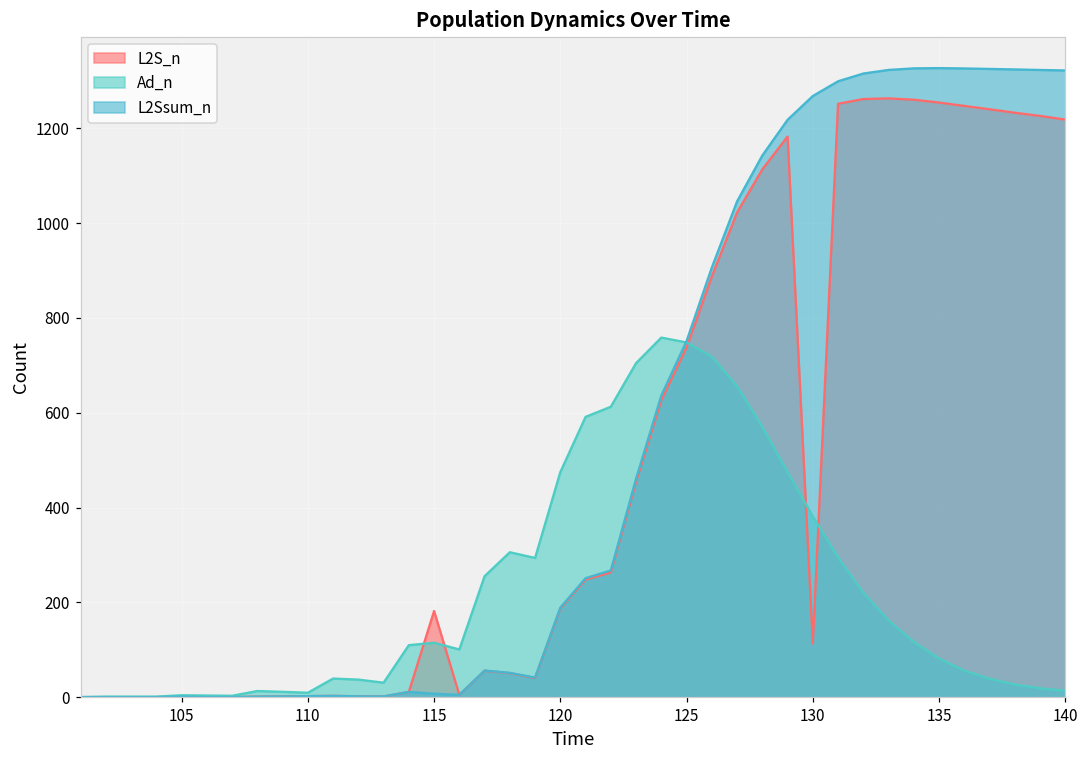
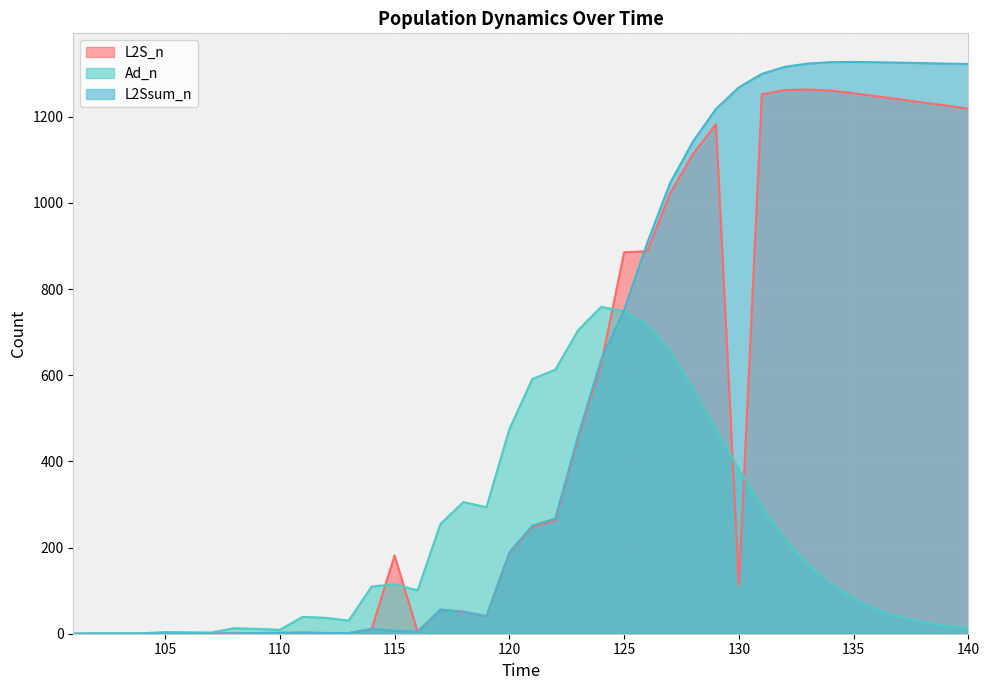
  {
    "L2S_n": {
      "115": 180,
-     "125": 740,
+     "125": 890,
      "130": 110,
      "135": 1250,
      "140": 1220
    }
  }
